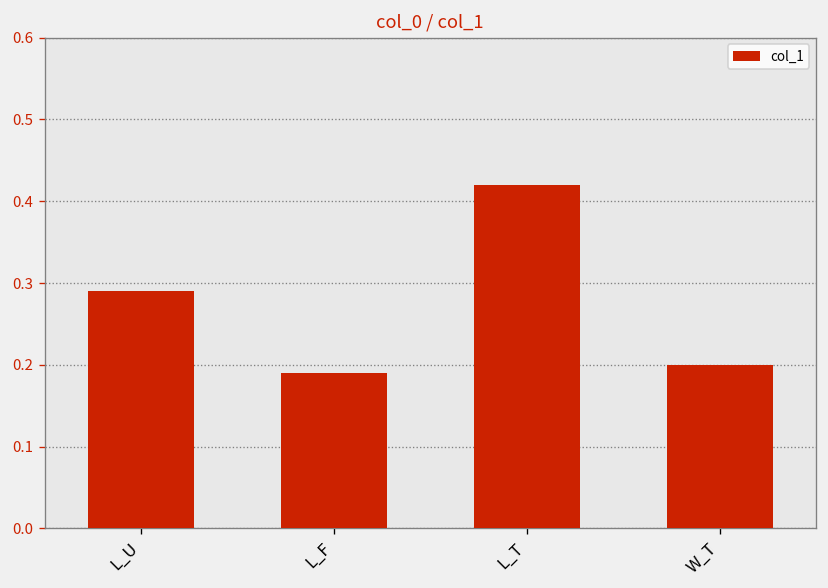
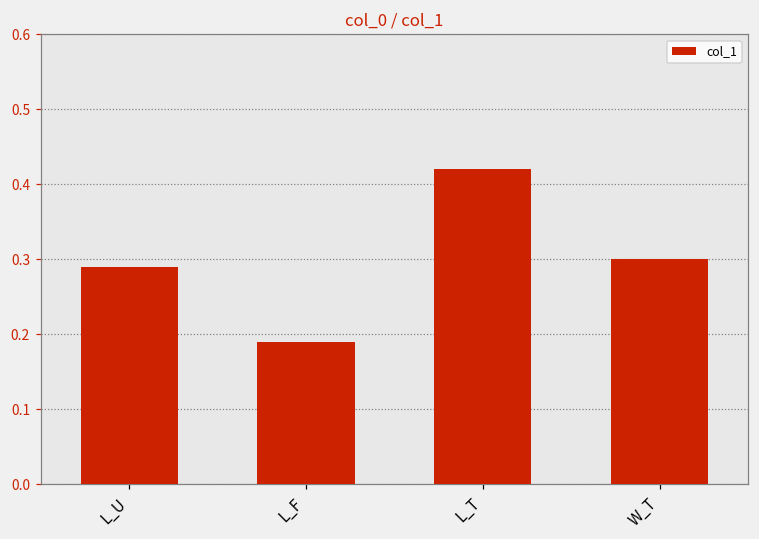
  {
    "L_U": 0.29,
    "L_F": 0.19,
    "L_T": 0.42,
-   "W_T": 0.2
+   "W_T": 0.3
  }
